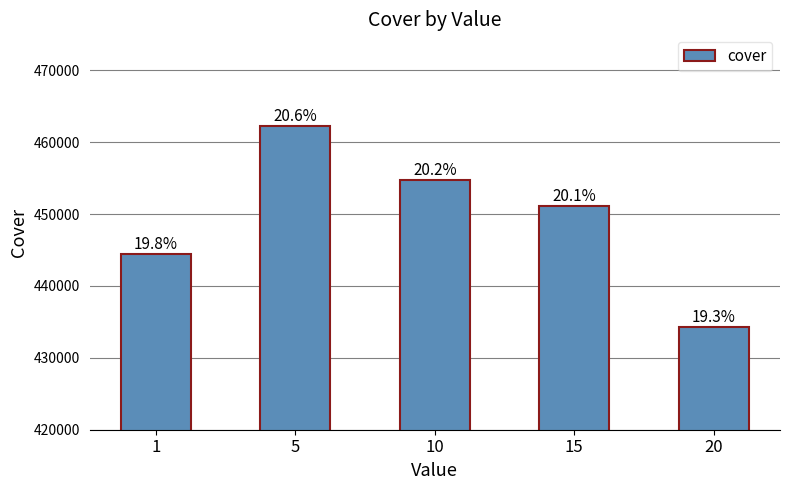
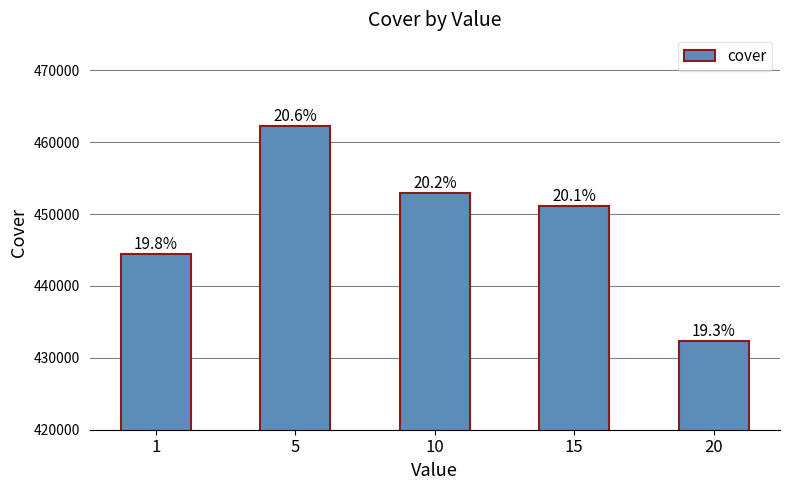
  {
-   "10": 455000,
-   "20": 434000
+   "10": 453000,
+   "20": 432000
  }
